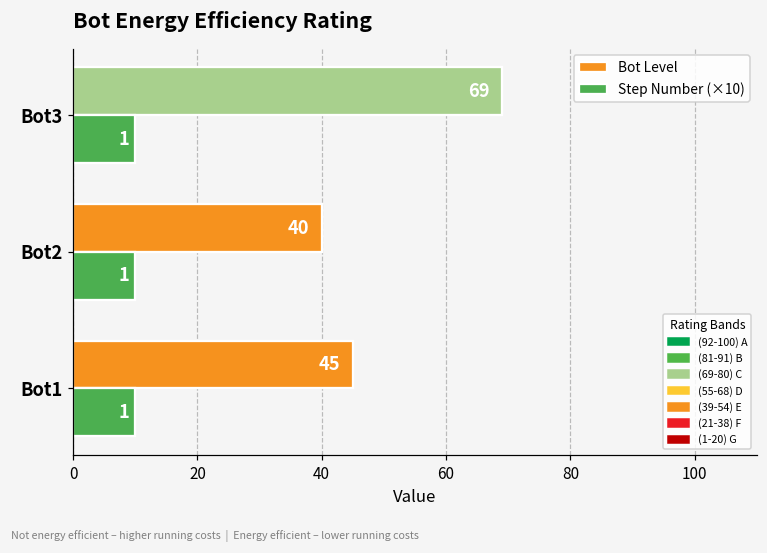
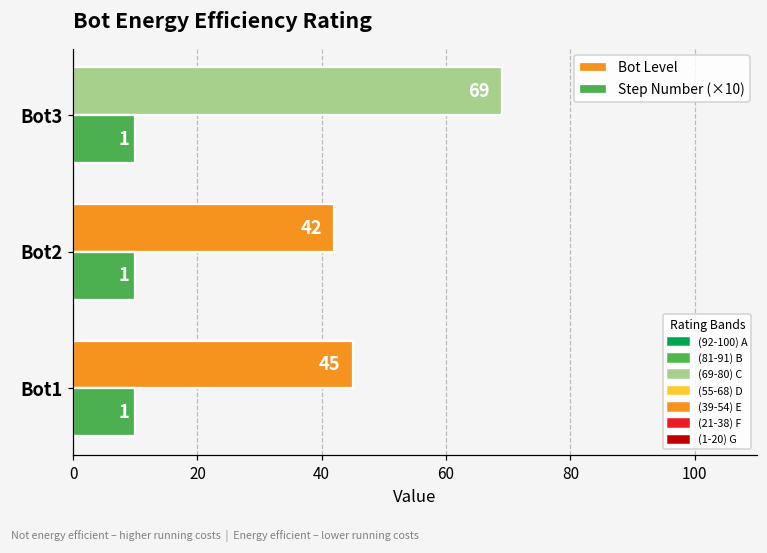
  {
    "Bot Level": {
      "Bot3": 69,
-     "Bot2": 40,
+     "Bot2": 42,
      "Bot1": 45
    }
  }
